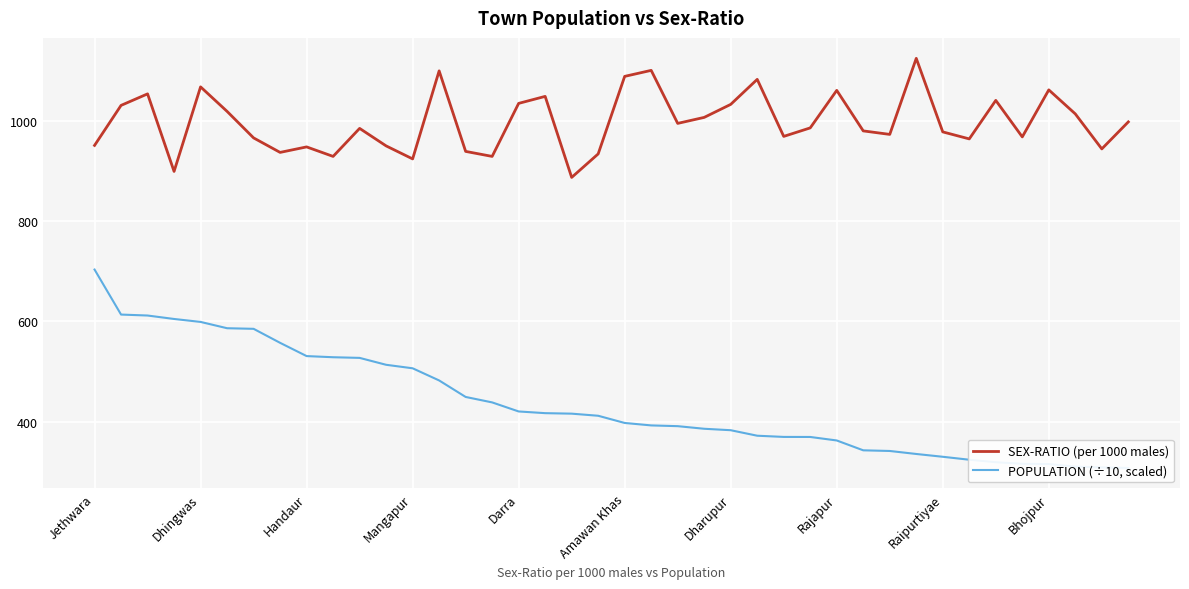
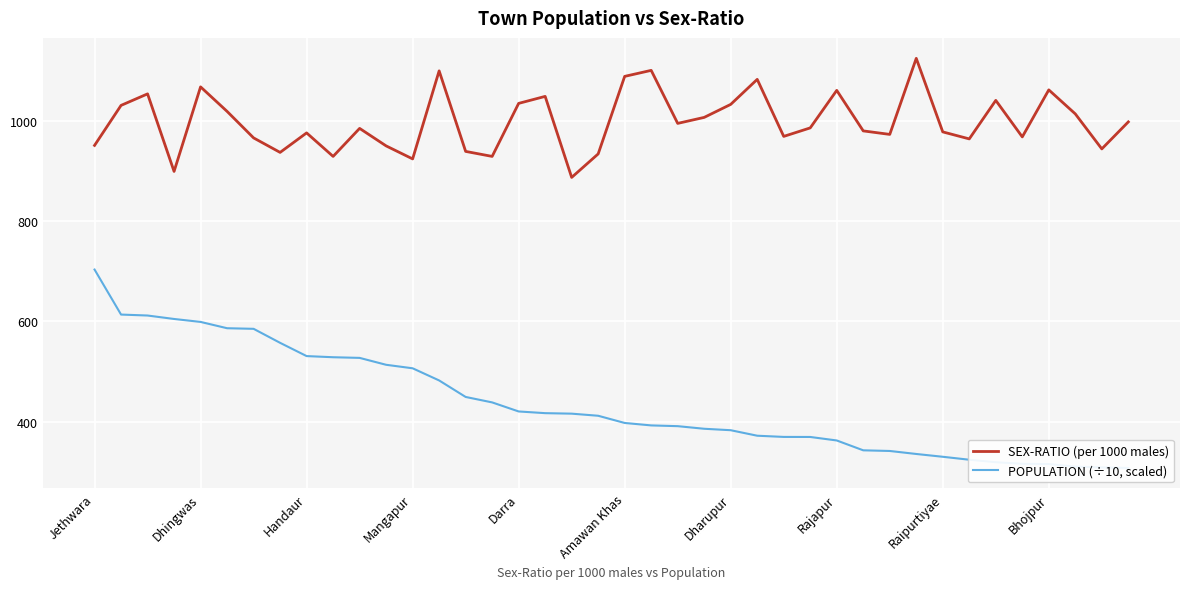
  {
    "SEX-RATIO (per 1000 males)": {
      "Jethwara": 950,
      "Dhingwas": 1070,
-     "Handaur": 950,
+     "Handaur": 980,
      "Mangapur": 930,
      "Darra": 1040,
      "Amawan Khas": 1090,
      "Dharupur": 1030,
      "Raipurtiyae": 980,
      "Bhojpur": 1060
    },
    "POPULATION (÷10, scaled)": {
      "Jethwara": 700,
      "Dhingwas": 600,
      "Handaur": 530,
      "Mangapur": 510,
      "Darra": 420,
      "Amawan Khas": 400,
      "Dharupur": 380,
      "Raipurtiyae": 330
    }
  }
